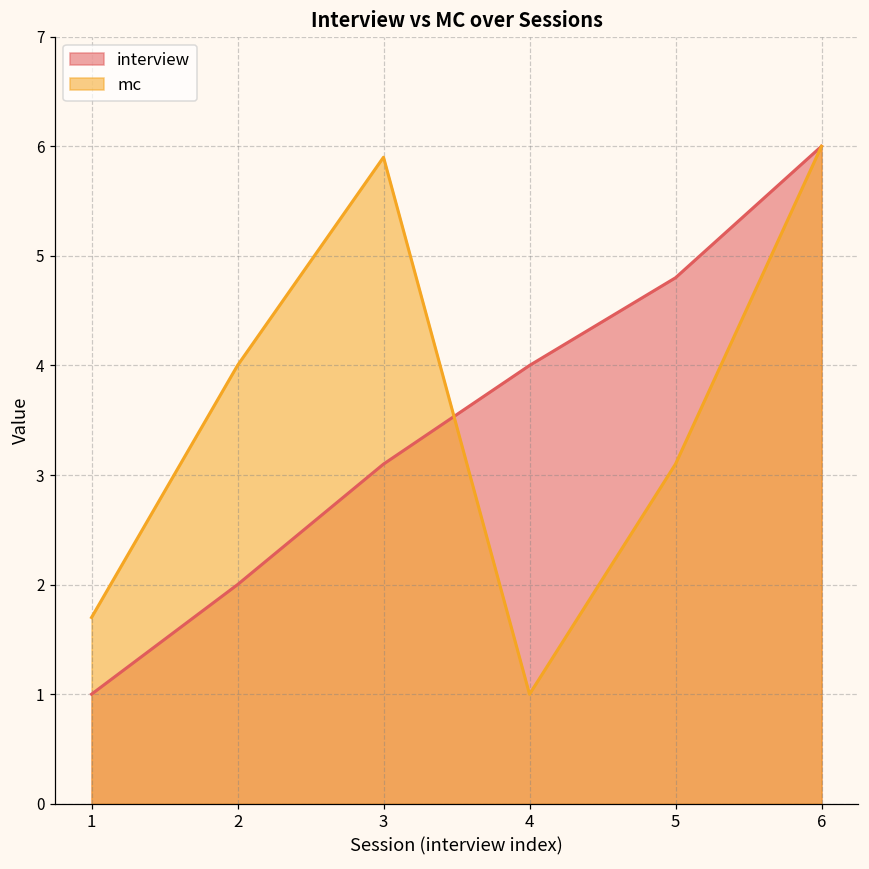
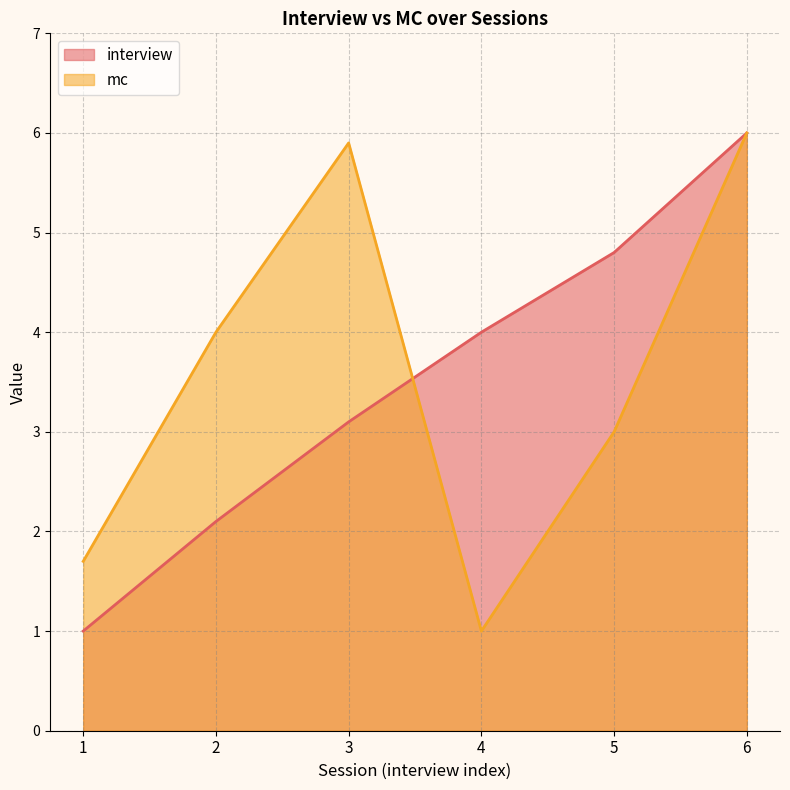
  {
    "interview": {
      "1": 1.0,
-     "2": 2.0,
+     "2": 2.1,
      "3": 3.1,
      "4": 4.0,
      "5": 4.8
    },
    "mc": {
      "1": 1.7,
      "2": 4.0,
      "3": 5.9,
      "4": 1.0,
-     "5": 3.1
+     "5": 3.0
    }
  }
